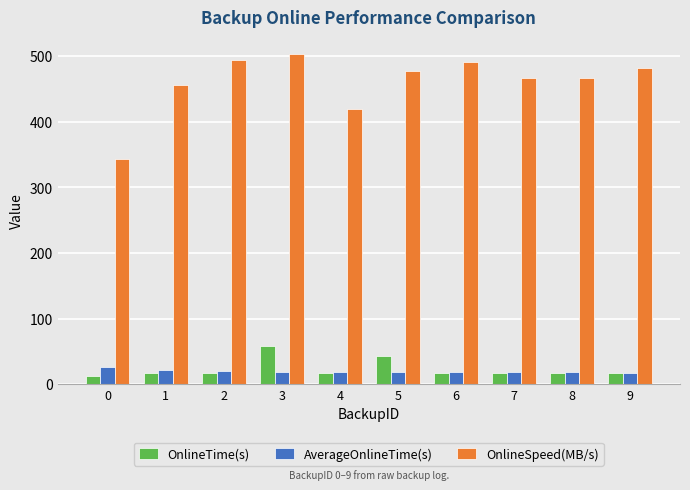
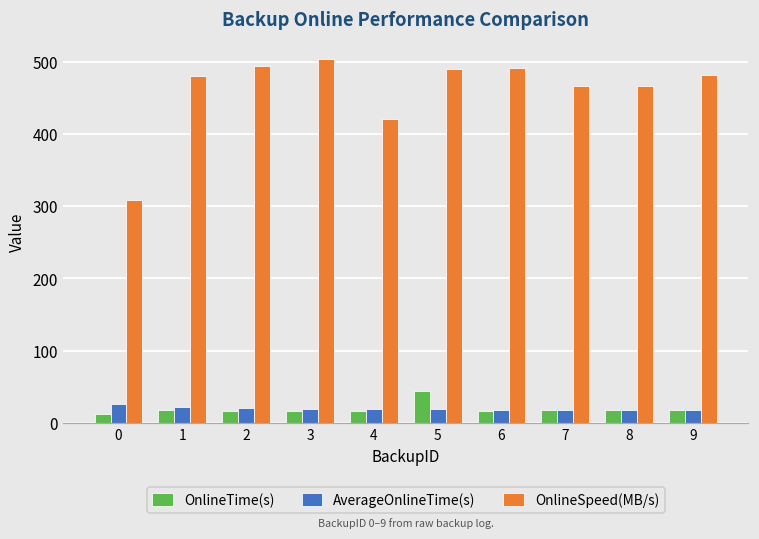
  {
    "OnlineTime(s)": {
      "0": 10,
      "1": 20,
      "2": 20,
-     "3": 60,
+     "3": 20,
      "4": 20,
      "5": 40,
      "6": 20,
      "7": 20,
      "8": 20,
      "9": 20
    },
    "AverageOnlineTime(s)": {
      "0": 30,
      "1": 20,
      "2": 20,
      "3": 20,
      "4": 20,
      "5": 20,
      "6": 20,
      "7": 20,
      "8": 20,
      "9": 20
    },
    "OnlineSpeed(MB/s)": {
-     "0": 340,
-     "1": 460,
+     "0": 310,
+     "1": 480,
      "2": 490,
      "3": 500,
      "4": 420,
-     "5": 480,
+     "5": 490,
      "6": 490,
      "7": 470,
      "8": 470,
      "9": 480
    }
  }
